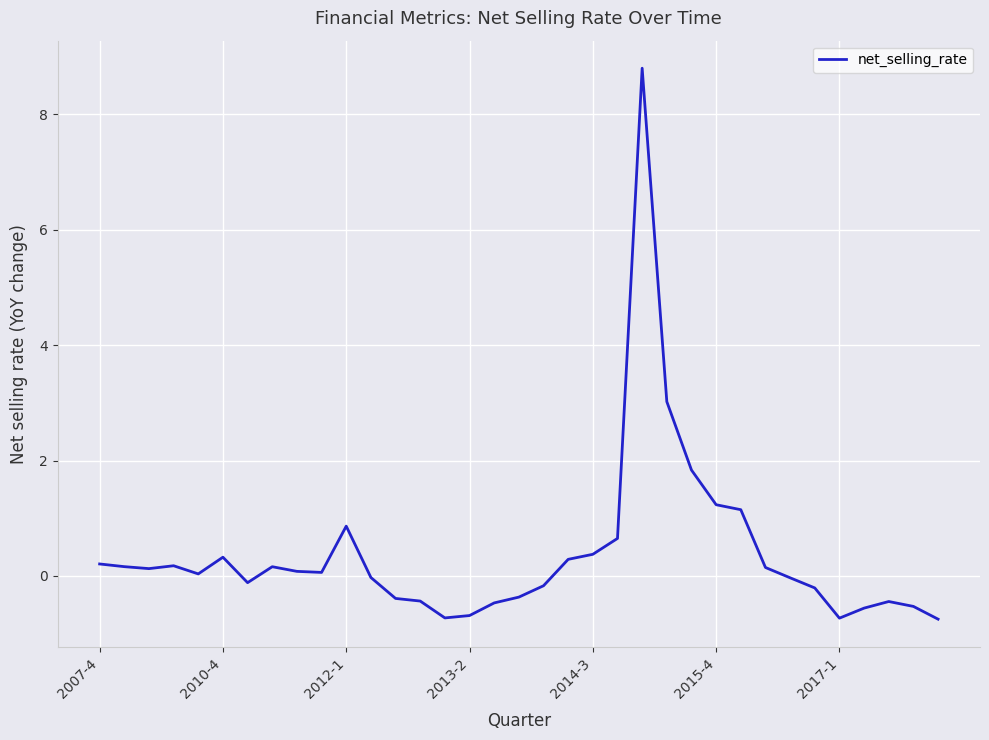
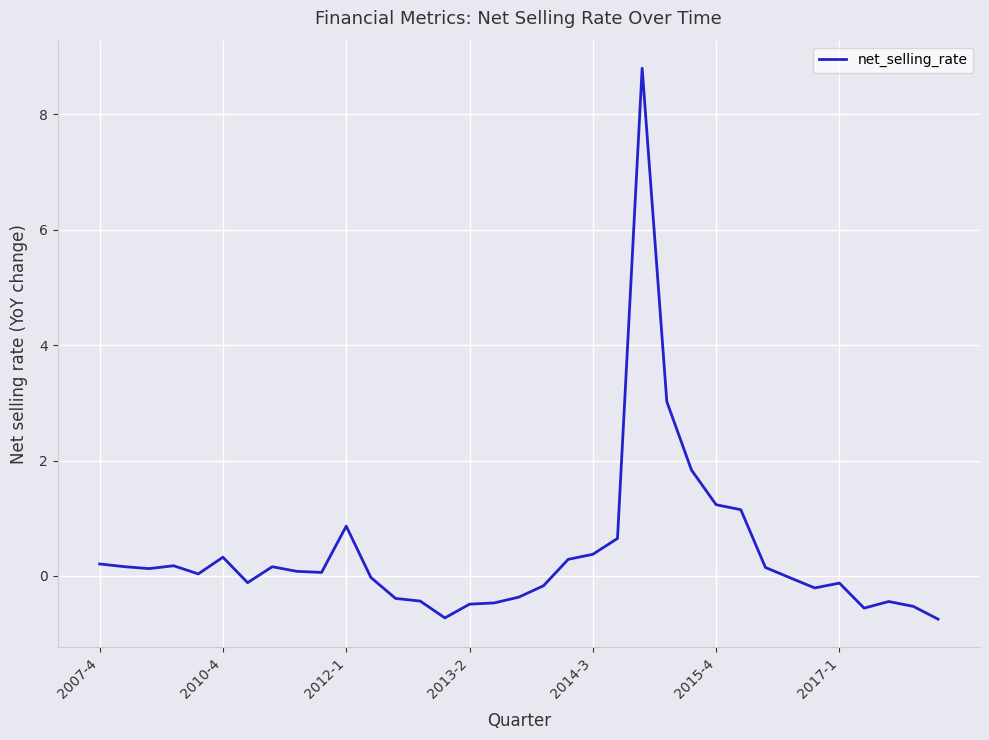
  {
    "2007-4": 0.2,
    "2010-4": 0.3,
    "2012-1": 0.9,
-   "2013-2": -0.7,
+   "2013-2": -0.5,
    "2014-3": 0.4,
    "2015-4": 1.2,
-   "2017-1": -0.7
+   "2017-1": -0.1
  }
